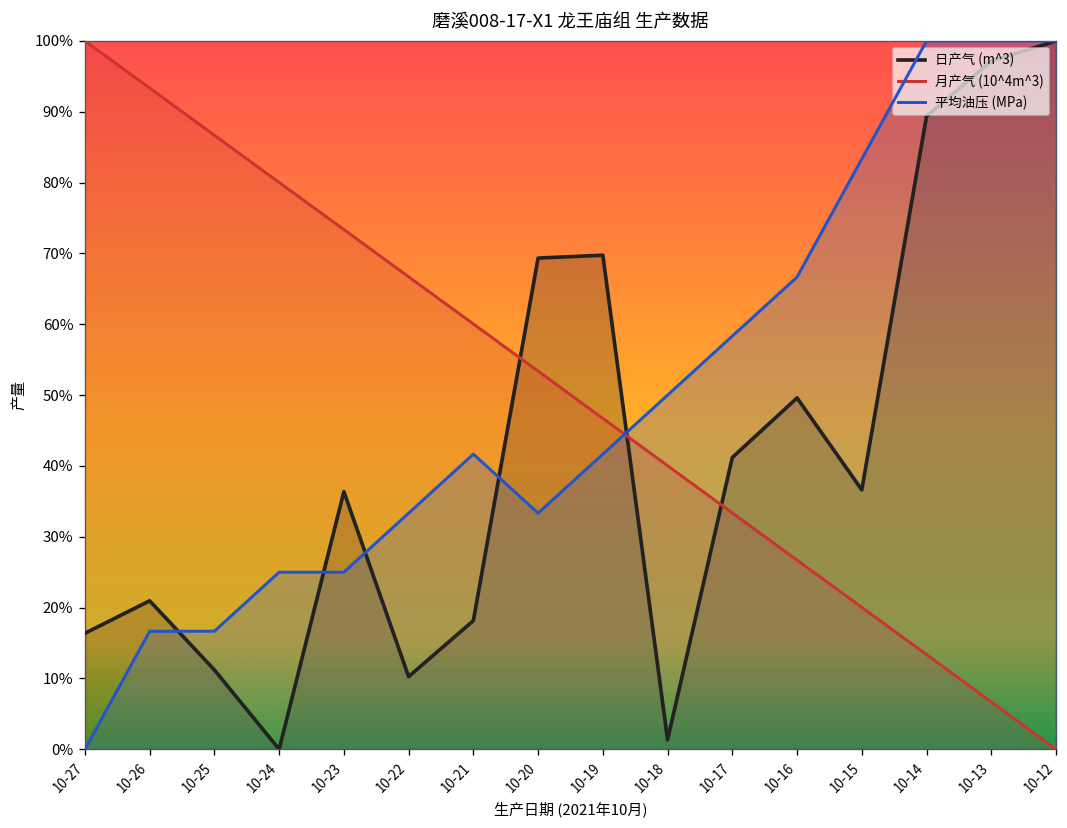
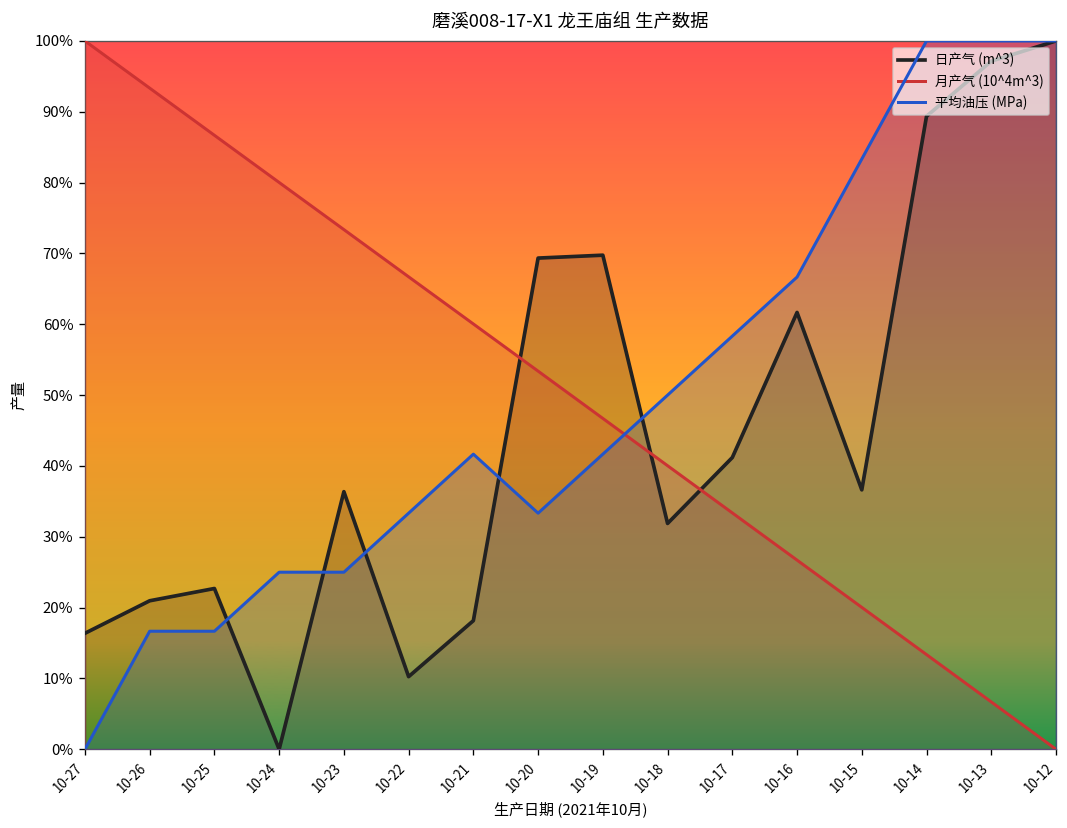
  {
    "日产气 (m^3)": {
      "10-27": "16%",
      "10-26": "21%",
-     "10-25": "11%",
+     "10-25": "23%",
      "10-24": "0%",
      "10-23": "36%",
      "10-22": "10%",
      "10-21": "18%",
      "10-20": "69%",
      "10-19": "70%",
-     "10-18": "1%",
+     "10-18": "32%",
      "10-17": "41%",
-     "10-16": "50%",
+     "10-16": "62%",
      "10-15": "37%",
      "10-14": "89%"
    },
    "月产气 (10^4m^3)": {
      "10-27": "100%",
      "10-26": "93%",
      "10-25": "87%",
      "10-24": "80%",
      "10-23": "73%",
      "10-22": "67%",
      "10-21": "60%",
      "10-20": "53%",
      "10-19": "47%",
      "10-18": "40%",
      "10-17": "33%",
      "10-16": "27%",
      "10-15": "20%",
      "10-14": "13%",
      "10-13": "7%",
      "10-12": "0%"
    },
    "平均油压 (MPa)": {
      "10-27": "0%",
      "10-26": "17%",
      "10-25": "17%",
      "10-24": "25%",
      "10-23": "25%",
      "10-22": "33%",
      "10-21": "42%",
      "10-20": "33%",
      "10-19": "42%",
      "10-18": "50%",
      "10-17": "58%",
      "10-16": "67%",
      "10-15": "83%",
      "10-14": "100%",
      "10-13": "100%"
    }
  }
